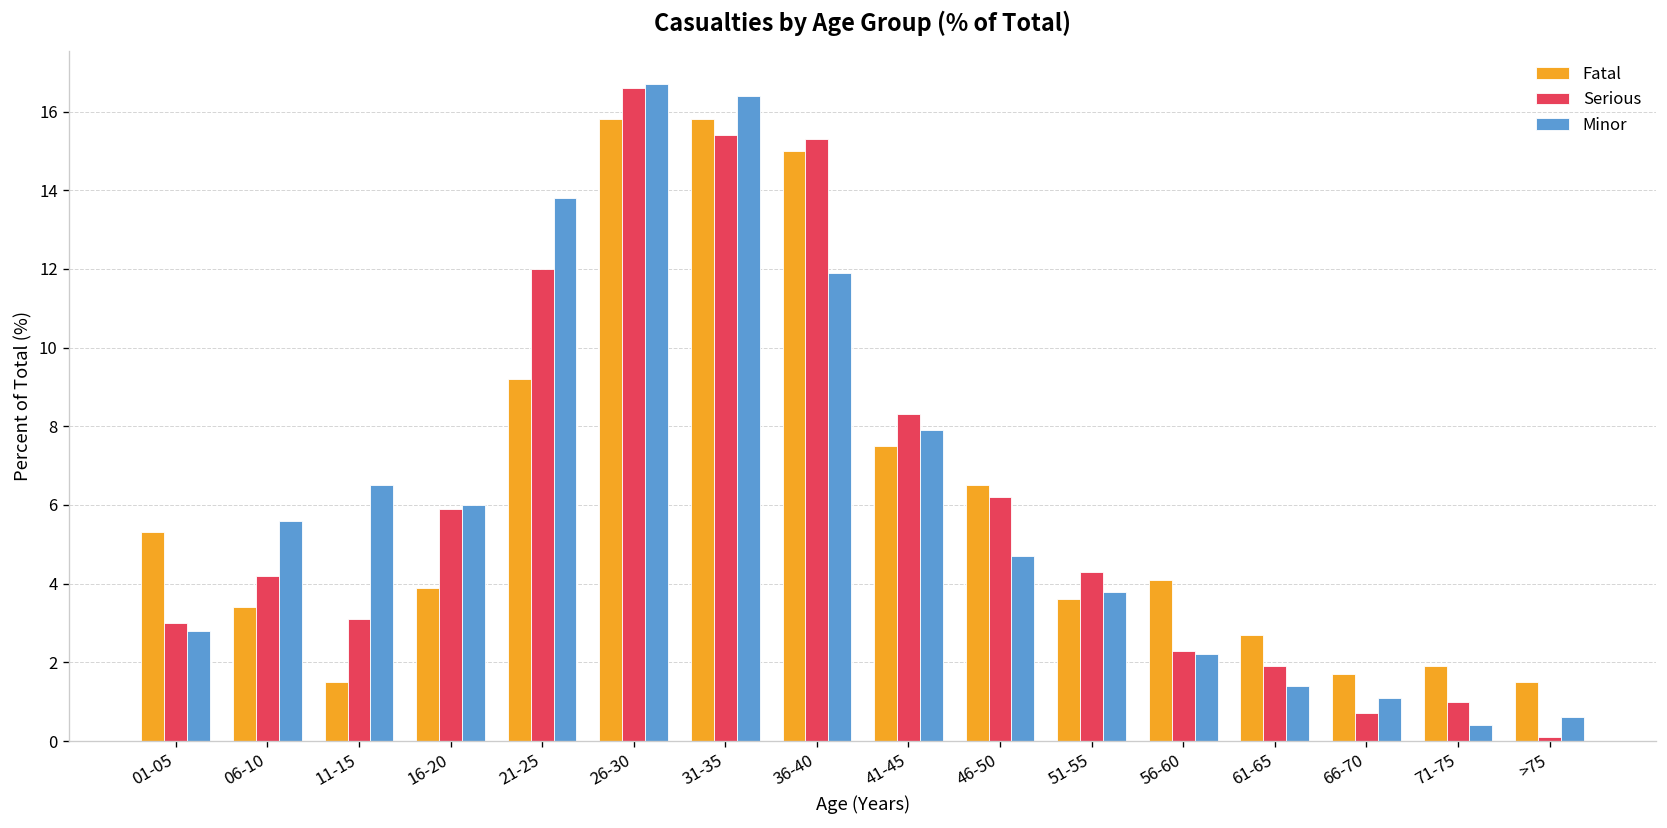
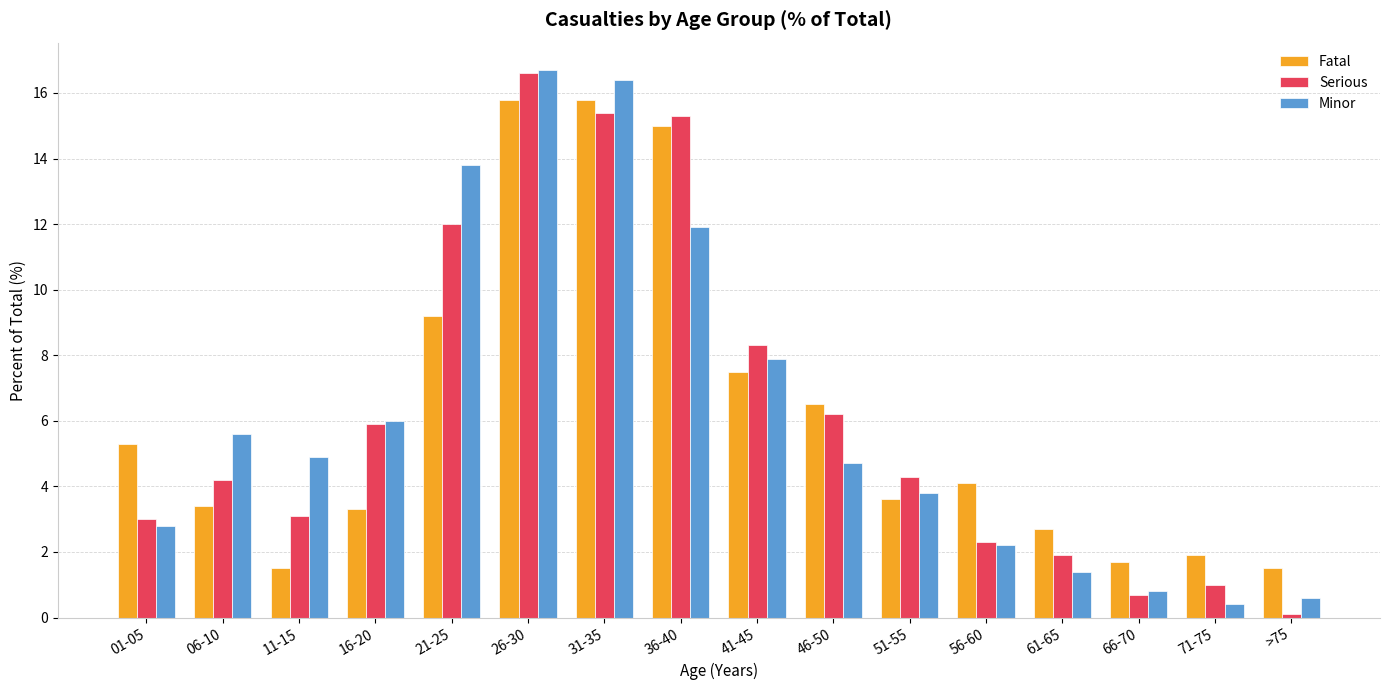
  {
    "Fatal": {
      "01-05": 5.3,
      "06-10": 3.4,
      "11-15": 1.5,
-     "16-20": 3.9,
+     "16-20": 3.3,
      "21-25": 9.2,
      "26-30": 15.8,
      "31-35": 15.8,
      "36-40": 15.0,
      "41-45": 7.5,
      "46-50": 6.5,
      "51-55": 3.6,
      "56-60": 4.1,
      "61-65": 2.7,
      "66-70": 1.7,
      "71-75": 1.9,
      ">75": 1.5
    },
    "Serious": {
      "01-05": 3.0,
      "06-10": 4.2,
      "11-15": 3.1,
      "16-20": 5.9,
      "21-25": 12.0,
      "26-30": 16.6,
      "31-35": 15.4,
      "36-40": 15.3,
      "41-45": 8.3,
      "46-50": 6.2,
      "51-55": 4.3,
      "56-60": 2.3,
      "61-65": 1.9,
      "66-70": 0.7,
      "71-75": 1.0,
      ">75": 0.1
    },
    "Minor": {
      "01-05": 2.8,
      "06-10": 5.6,
-     "11-15": 6.5,
+     "11-15": 4.9,
      "16-20": 6.0,
      "21-25": 13.8,
      "26-30": 16.7,
      "31-35": 16.4,
      "36-40": 11.9,
      "41-45": 7.9,
      "46-50": 4.7,
      "51-55": 3.8,
      "56-60": 2.2,
      "61-65": 1.4,
-     "66-70": 1.1,
+     "66-70": 0.8,
      "71-75": 0.4,
      ">75": 0.6
    }
  }
